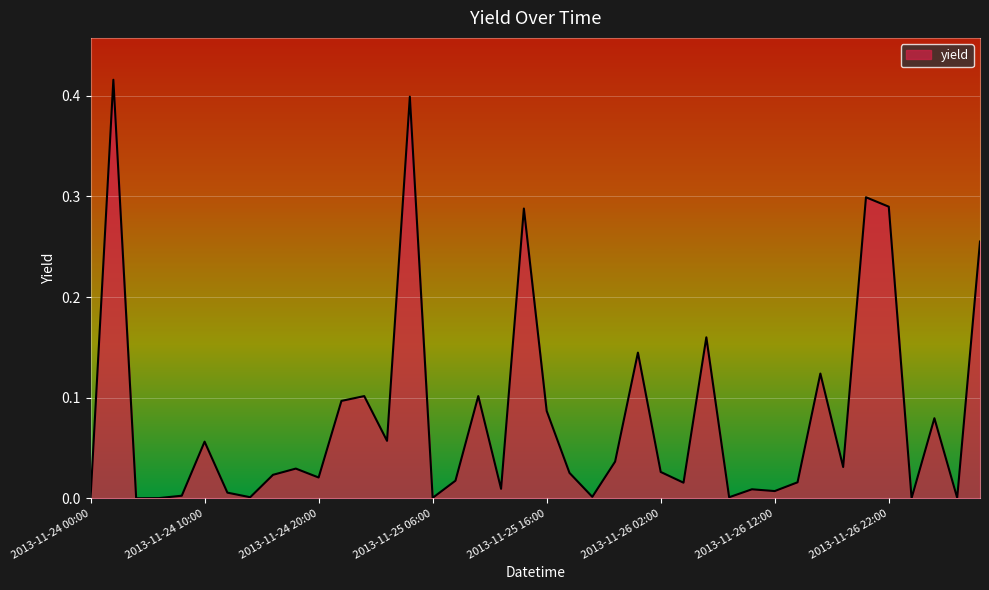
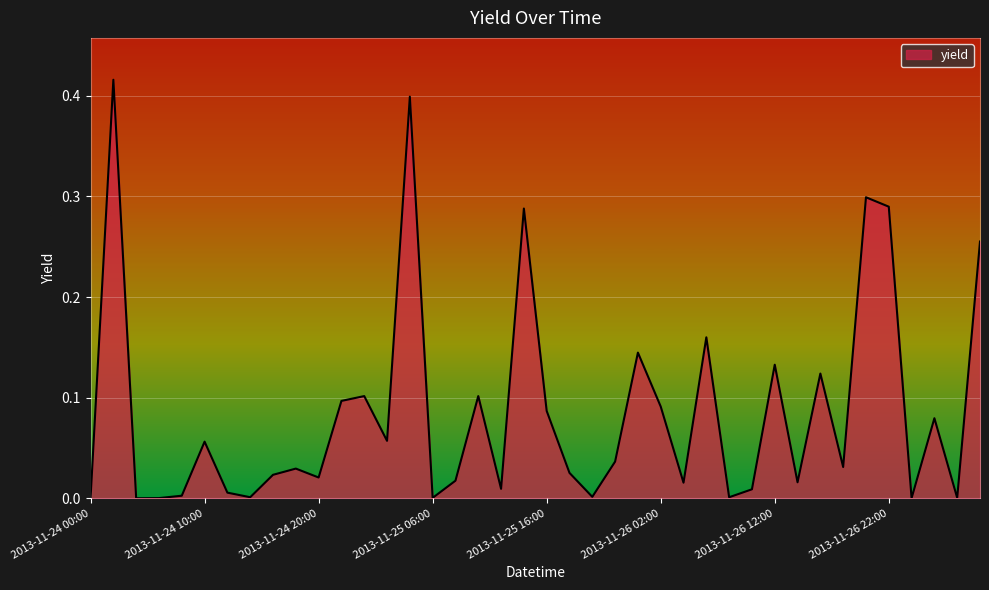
  {
    "2013-11-24 00:00": 0.000,
    "2013-11-24 10:00": 0.056,
    "2013-11-24 20:00": 0.021,
    "2013-11-25 06:00": 0.000,
    "2013-11-25 16:00": 0.087,
-   "2013-11-26 02:00": 0.026,
-   "2013-11-26 12:00": 0.007,
+   "2013-11-26 02:00": 0.091,
+   "2013-11-26 12:00": 0.133,
    "2013-11-26 22:00": 0.290
  }
